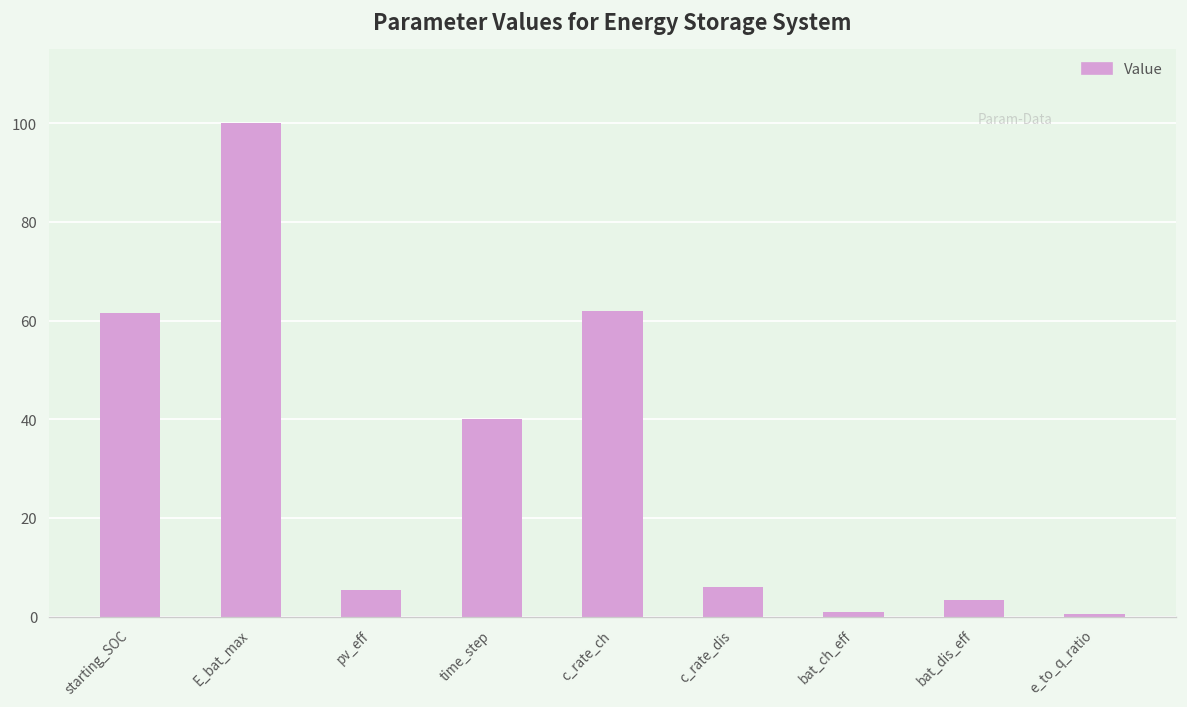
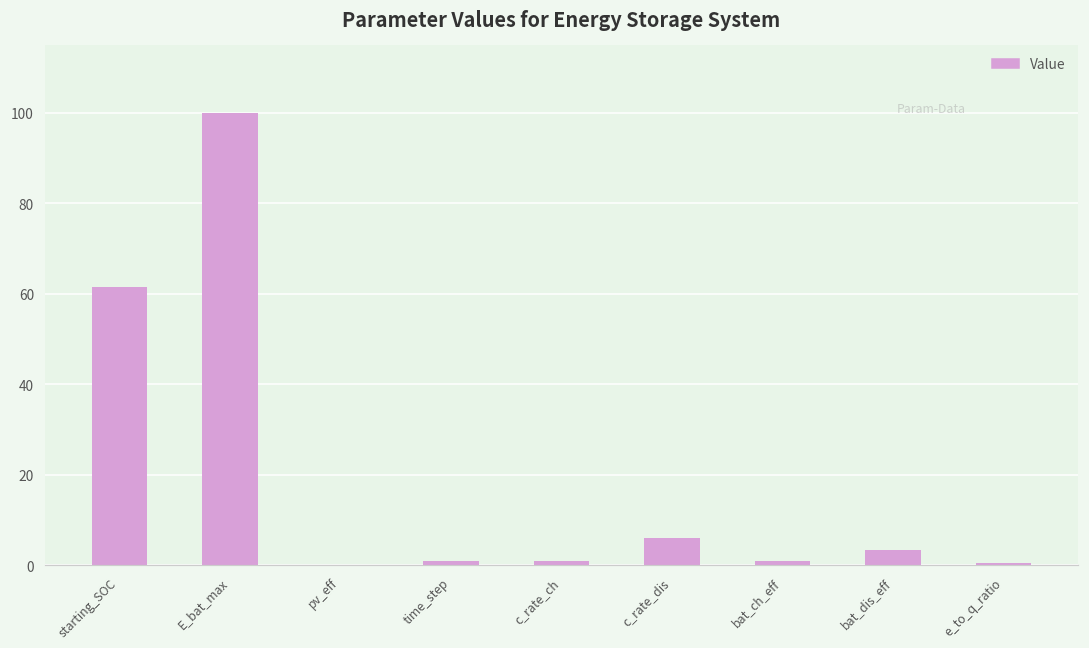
  {
    "starting_SOC": 62,
    "E_bat_max": 100,
-   "pv_eff": 5,
-   "time_step": 40,
-   "c_rate_ch": 62,
+   "pv_eff": 0,
+   "time_step": 1,
+   "c_rate_ch": 1,
    "c_rate_dis": 6,
    "bat_ch_eff": 1,
    "bat_dis_eff": 3
  }
